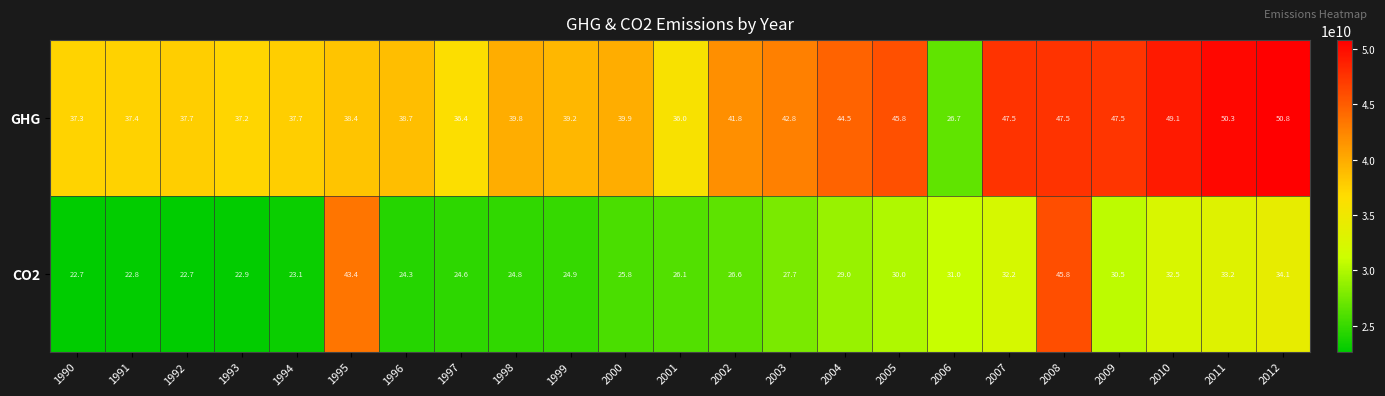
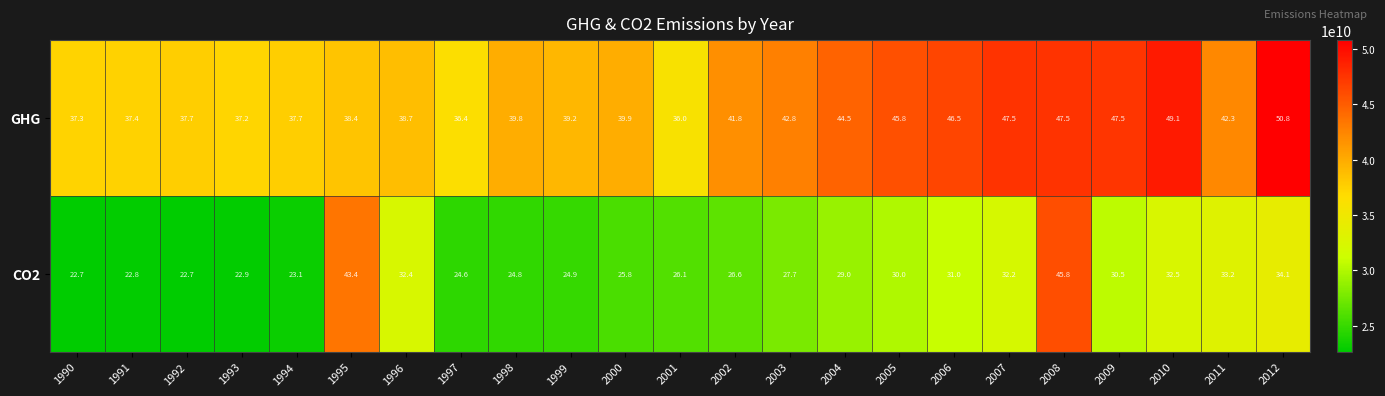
  {
    "GHG": {
      "1990": 37.3,
      "1991": 37.4,
      "1992": 37.7,
      "1993": 37.2,
      "1994": 37.7,
      "1995": 38.4,
      "1996": 38.7,
      "1997": 36.4,
      "1998": 39.8,
      "1999": 39.2,
      "2000": 39.9,
      "2001": 36.0,
      "2002": 41.8,
      "2003": 42.8,
      "2004": 44.5,
      "2005": 45.8,
-     "2006": 26.7,
+     "2006": 46.5,
      "2007": 47.5,
      "2008": 47.5,
      "2009": 47.5,
      "2010": 49.1,
-     "2011": 50.3,
+     "2011": 42.3,
      "2012": 50.8
    },
    "CO2": {
      "1990": 22.7,
      "1991": 22.8,
      "1992": 22.7,
      "1993": 22.9,
      "1994": 23.1,
      "1995": 43.4,
-     "1996": 24.3,
+     "1996": 32.4,
      "1997": 24.6,
      "1998": 24.8,
      "1999": 24.9,
      "2000": 25.8,
      "2001": 26.1,
      "2002": 26.6,
      "2003": 27.7,
      "2004": 29.0,
      "2005": 30.0,
      "2006": 31.0,
      "2007": 32.2,
      "2008": 45.8,
      "2009": 30.5,
      "2010": 32.5,
      "2011": 33.2,
      "2012": 34.1
    }
  }
